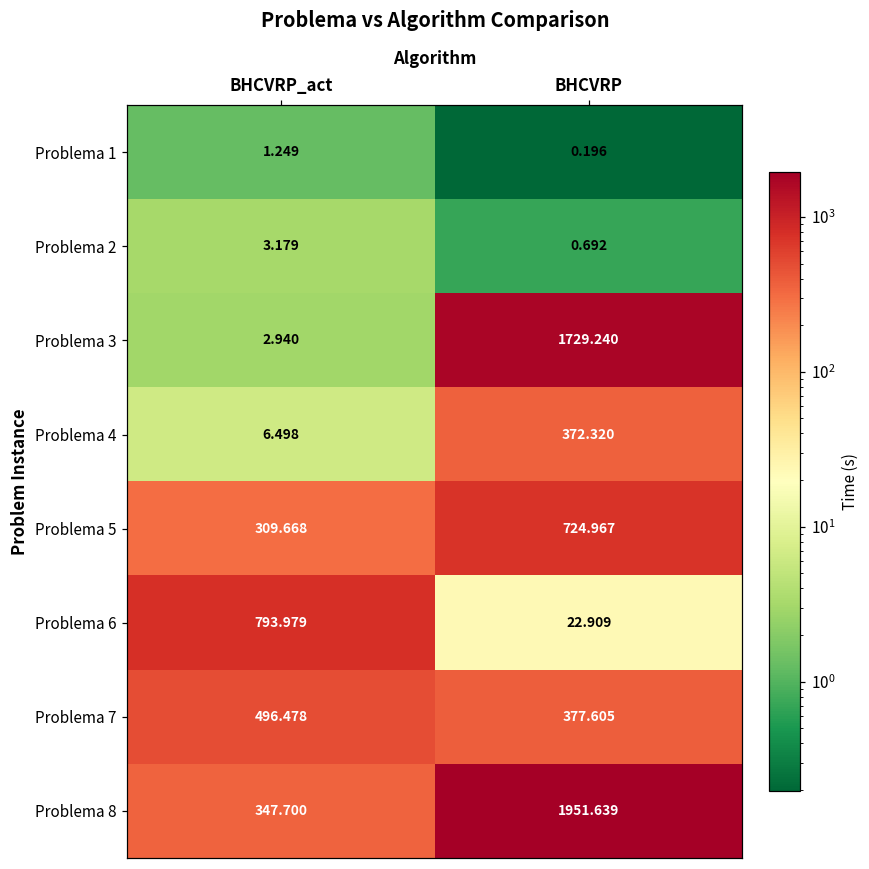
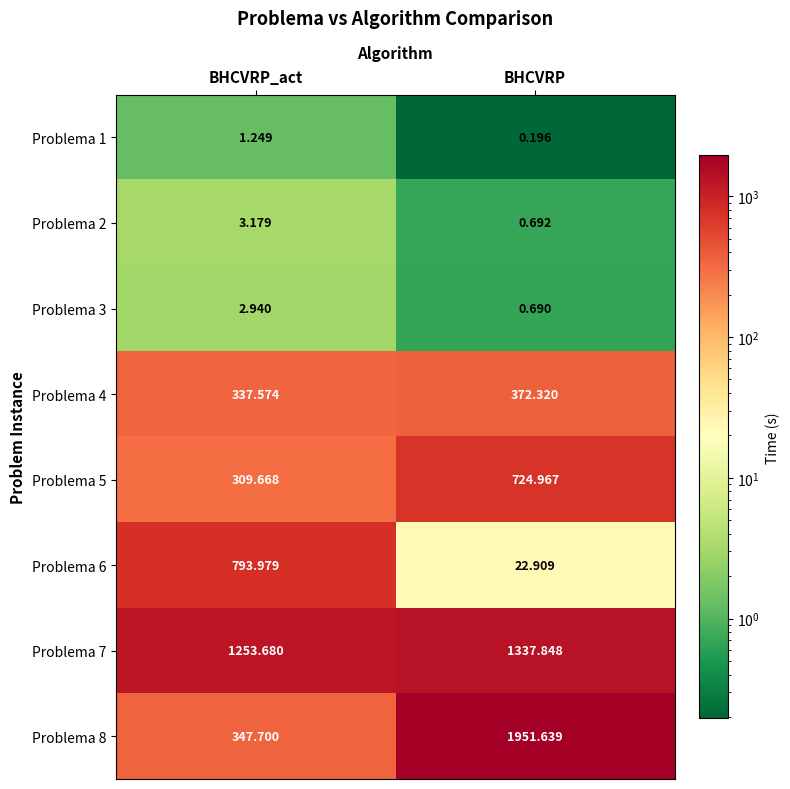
  {
    "Problema 1": {
      "BHCVRP_act": 1.249,
      "BHCVRP": 0.196
    },
    "Problema 2": {
      "BHCVRP_act": 3.179,
      "BHCVRP": 0.692
    },
    "Problema 3": {
      "BHCVRP_act": 2.940,
-     "BHCVRP": 1729.240
+     "BHCVRP": 0.690
    },
    "Problema 4": {
-     "BHCVRP_act": 6.498,
+     "BHCVRP_act": 337.574,
      "BHCVRP": 372.320
    },
    "Problema 5": {
      "BHCVRP_act": 309.668,
      "BHCVRP": 724.967
    },
    "Problema 6": {
      "BHCVRP_act": 793.979,
      "BHCVRP": 22.909
    },
    "Problema 7": {
-     "BHCVRP_act": 496.478,
-     "BHCVRP": 377.605
+     "BHCVRP_act": 1253.680,
+     "BHCVRP": 1337.848
    },
    "Problema 8": {
      "BHCVRP_act": 347.700,
      "BHCVRP": 1951.639
    }
  }
